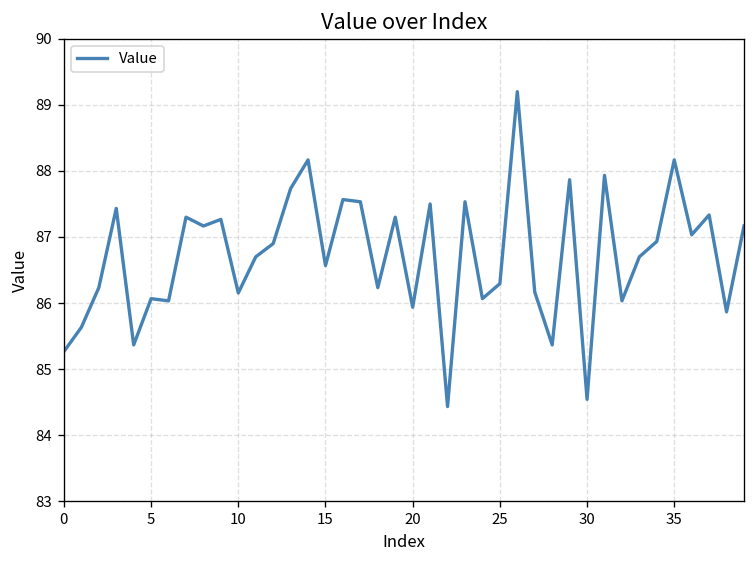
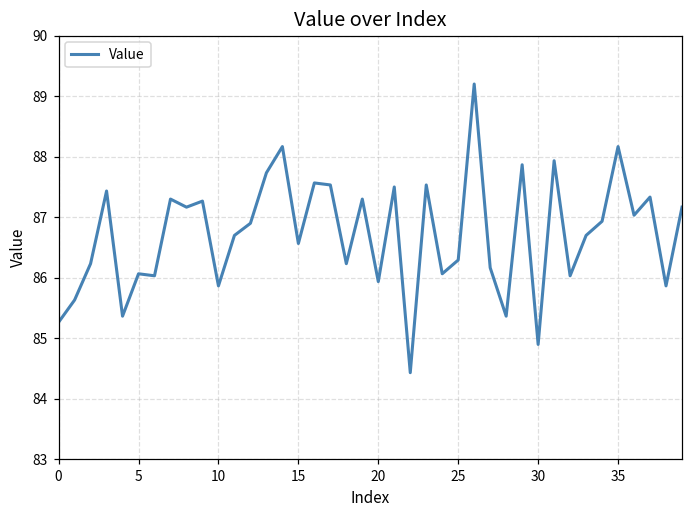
  {
    "0": 85.3,
    "5": 86.1,
-   "10": 86.2,
+   "10": 85.9,
    "15": 86.6,
    "20": 85.9,
    "25": 86.3,
-   "30": 84.5,
+   "30": 84.9,
    "35": 88.2
  }
